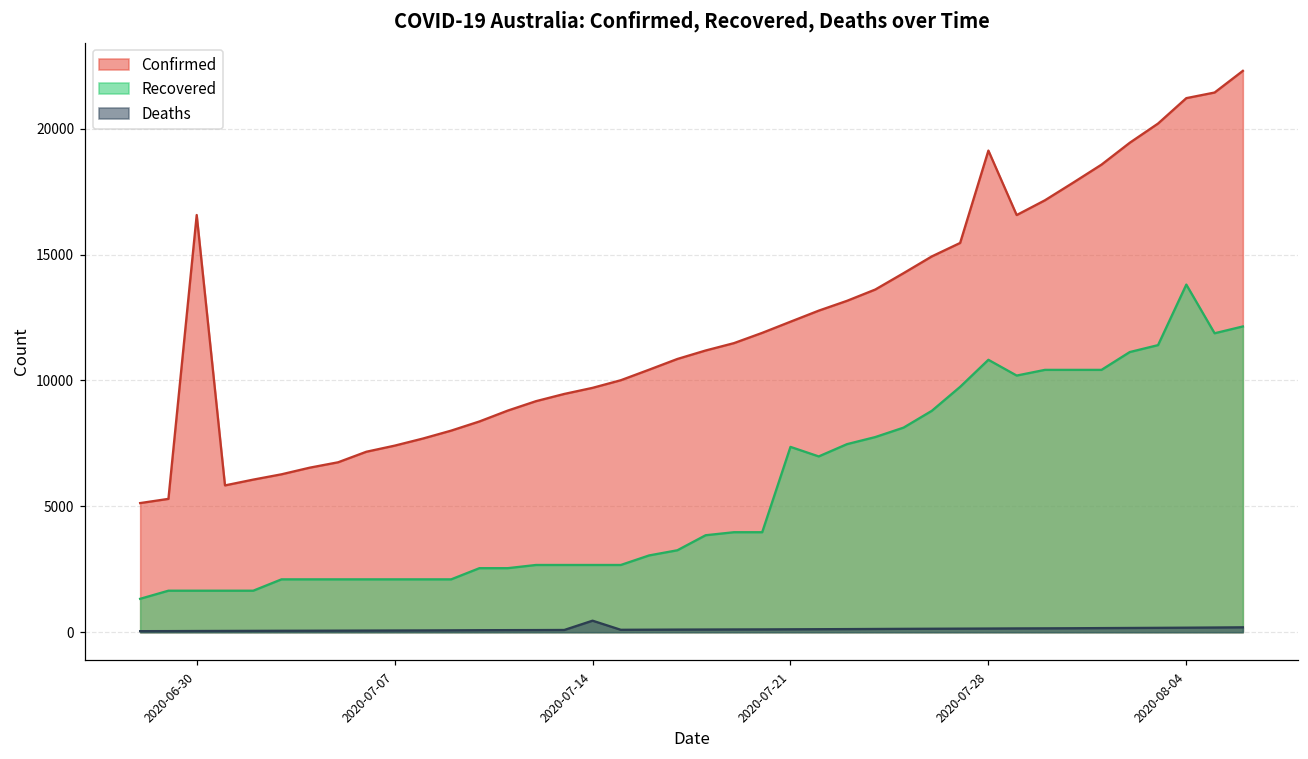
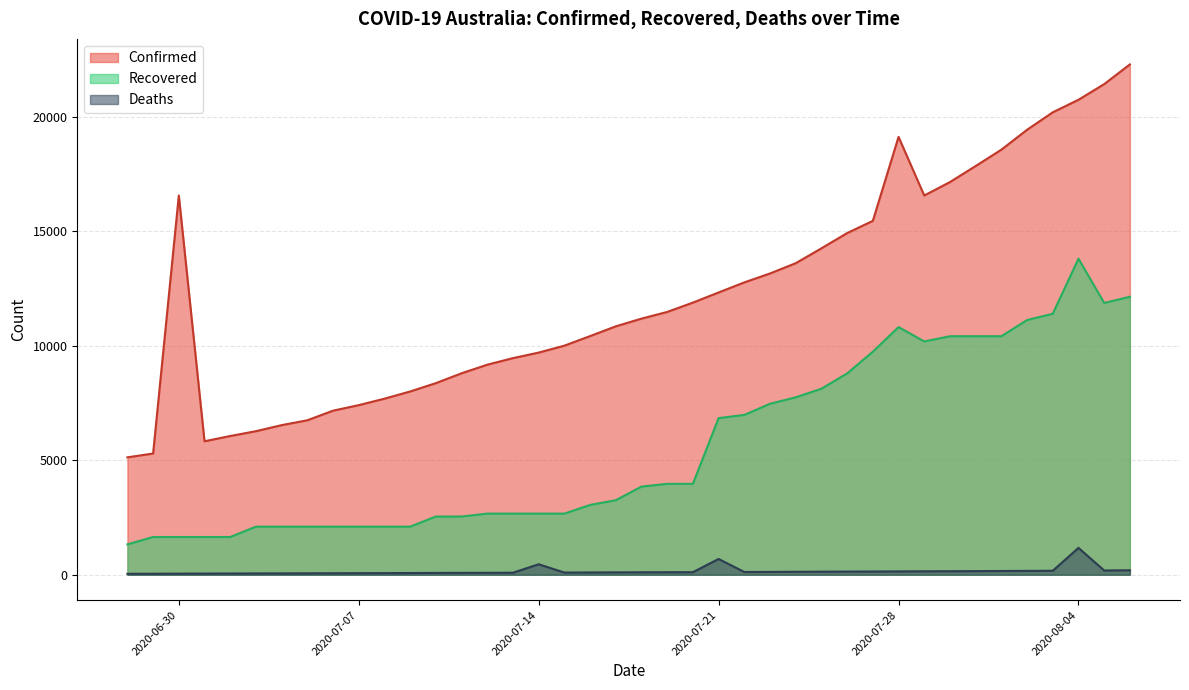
  {
    "Confirmed": {
      "2020-06-30": 16600,
      "2020-07-07": 7400,
      "2020-07-14": 9700,
      "2020-07-21": 12300,
      "2020-07-28": 19100,
-     "2020-08-04": 21200
+     "2020-08-04": 20800
    },
    "Recovered": {
      "2020-06-30": 1600,
      "2020-07-07": 2100,
      "2020-07-14": 2700,
-     "2020-07-21": 7400,
+     "2020-07-21": 6800,
      "2020-07-28": 10800,
      "2020-08-04": 13800
    },
    "Deaths": {
      "2020-06-30": 0,
      "2020-07-07": 100,
      "2020-07-14": 500,
-     "2020-07-21": 100,
+     "2020-07-21": 700,
      "2020-07-28": 100,
-     "2020-08-04": 200
+     "2020-08-04": 1200
    }
  }
